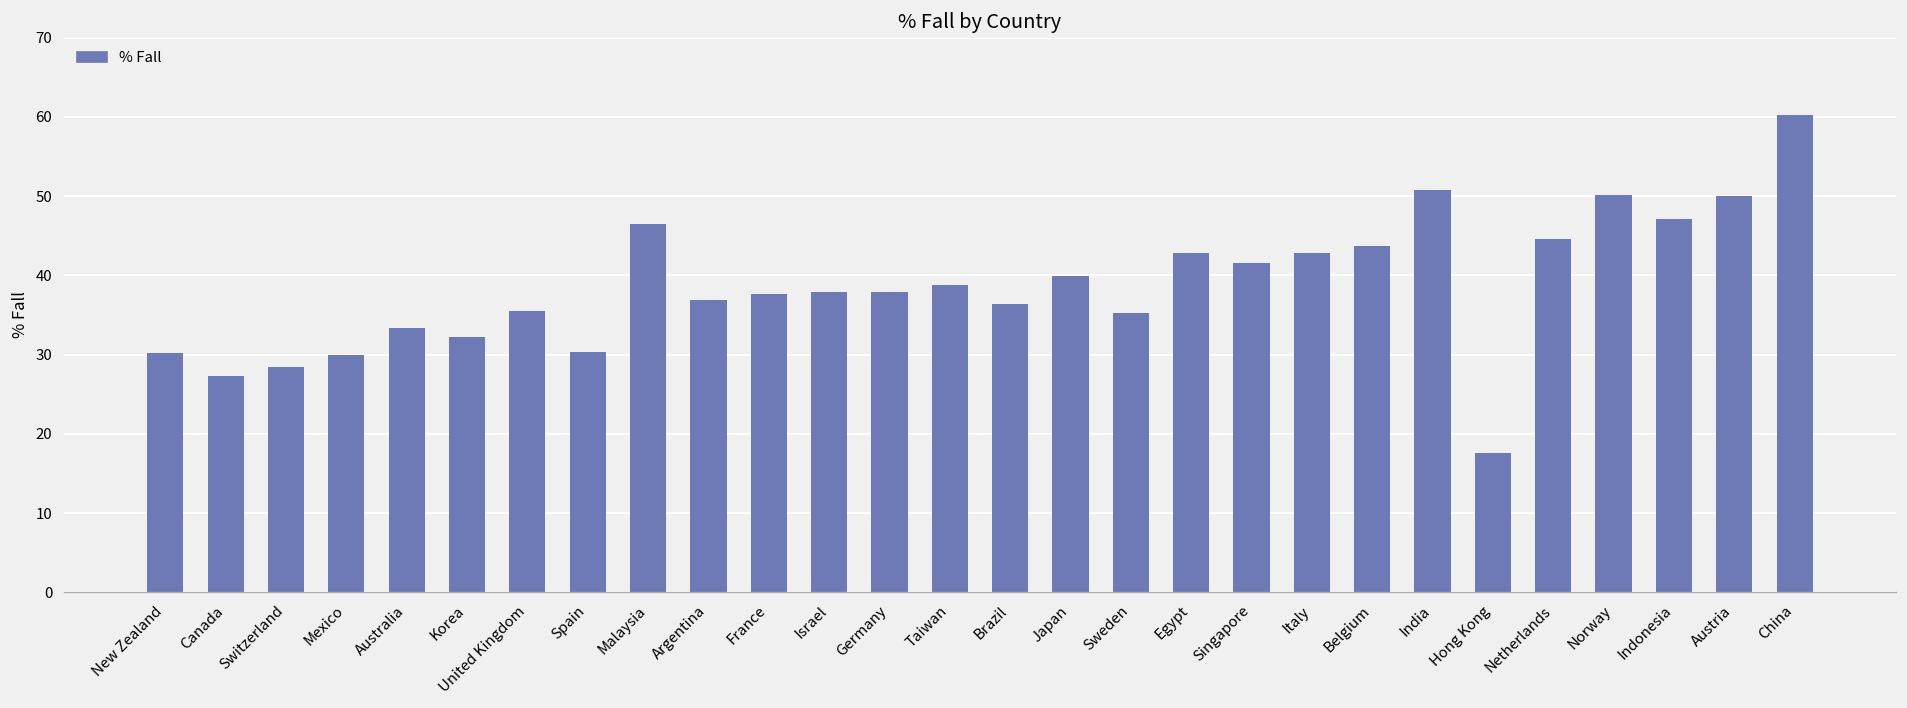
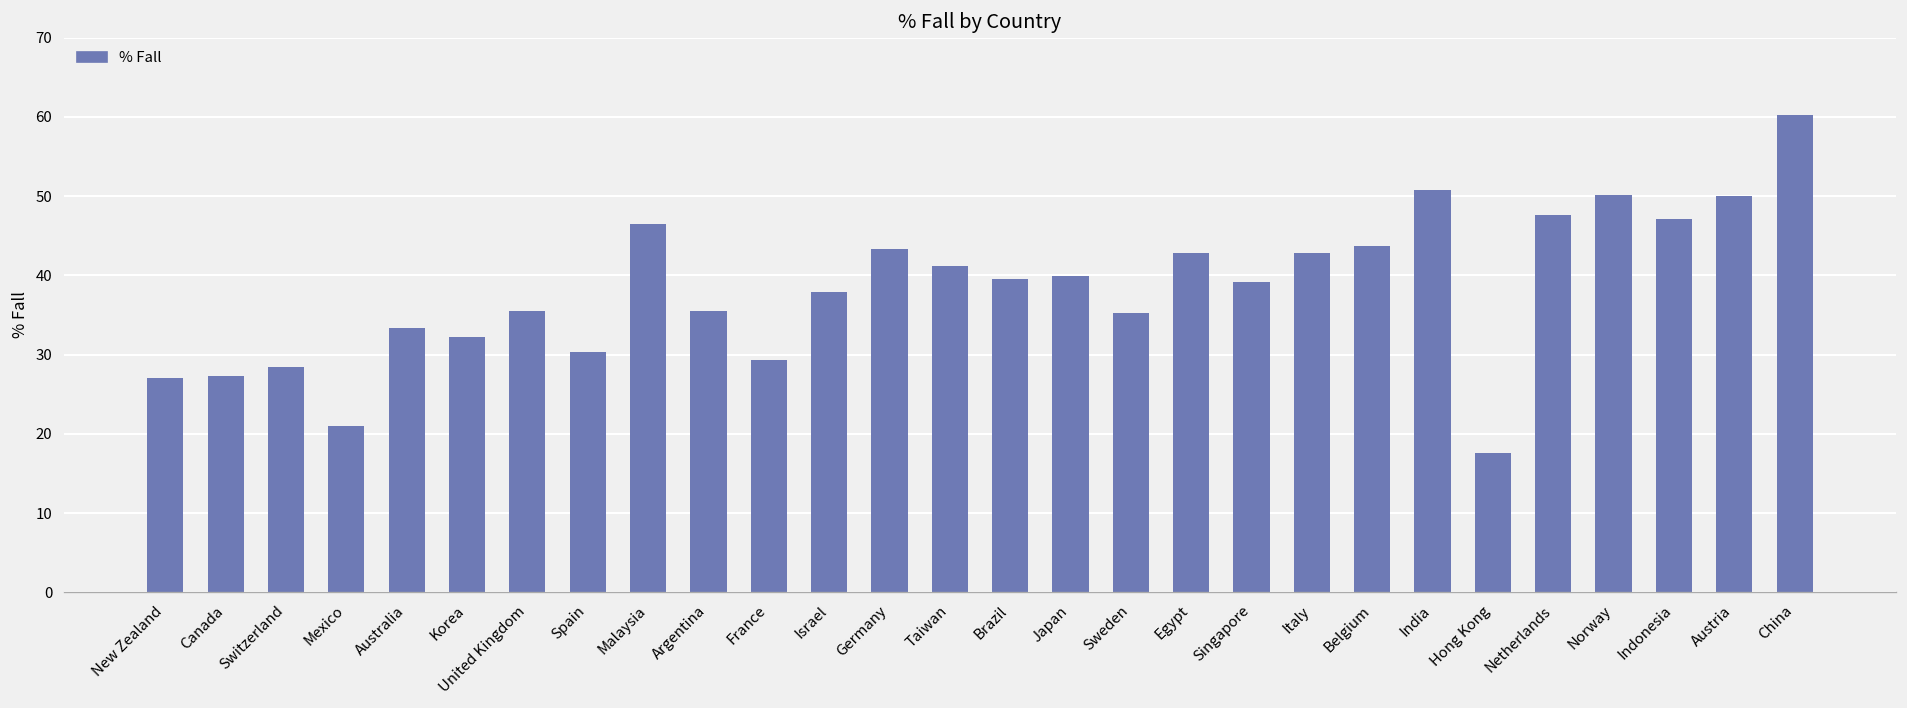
  {
-   "New Zealand": 30,
+   "New Zealand": 27,
    "Canada": 27,
    "Switzerland": 28,
-   "Mexico": 30,
+   "Mexico": 21,
    "Australia": 33,
    "Korea": 32,
    "United Kingdom": 35,
    "Spain": 30,
    "Malaysia": 47,
-   "Argentina": 37,
-   "France": 38,
+   "Argentina": 35,
+   "France": 29,
    "Israel": 38,
-   "Germany": 38,
-   "Taiwan": 39,
-   "Brazil": 36,
+   "Germany": 43,
+   "Taiwan": 41,
+   "Brazil": 40,
    "Japan": 40,
    "Sweden": 35,
    "Egypt": 43,
-   "Singapore": 42,
+   "Singapore": 39,
    "Italy": 43,
    "Belgium": 44,
    "India": 51,
    "Hong Kong": 18,
-   "Netherlands": 45,
+   "Netherlands": 48,
    "Norway": 50,
    "Indonesia": 47,
    "Austria": 50,
    "China": 60
  }
